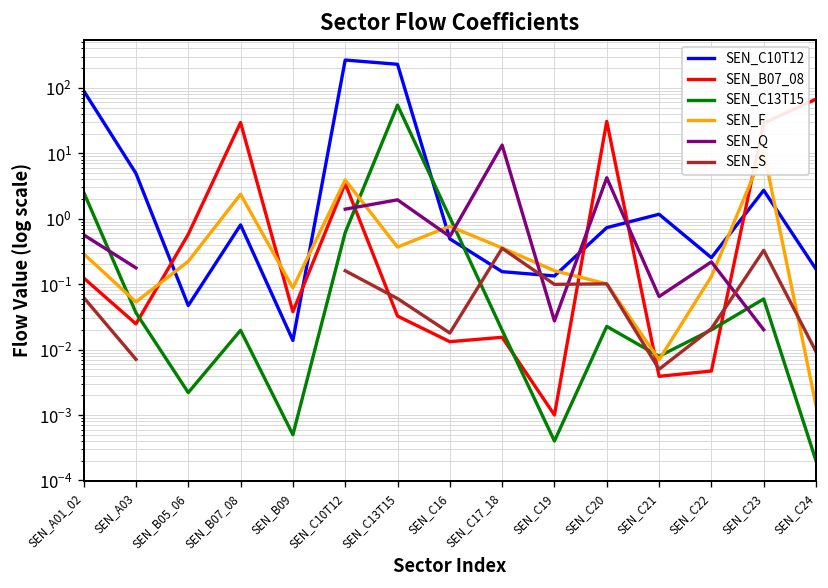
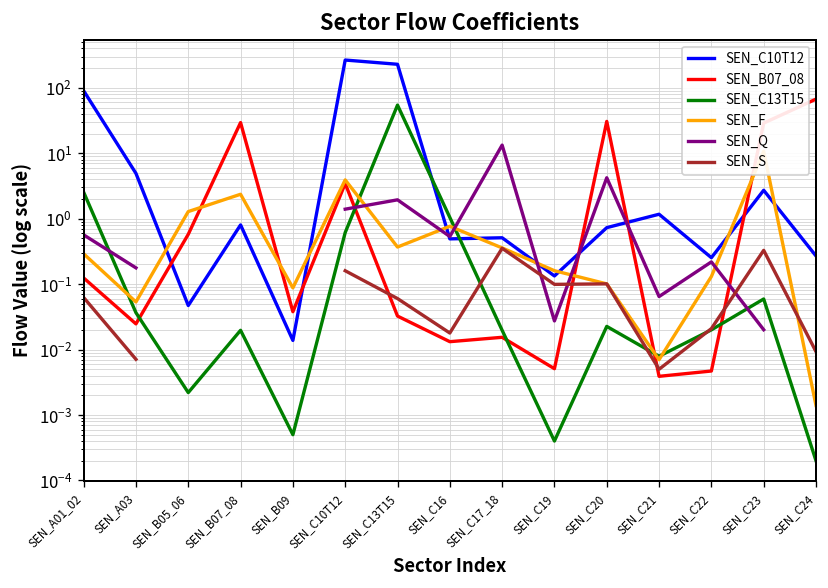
  {
    "SEN_C10T12": {
      "SEN_A01_02": 90,
      "SEN_A03": 5,
      "SEN_B05_06": 0.05,
      "SEN_B07_08": 0.8,
      "SEN_B09": 0.014,
      "SEN_C10T12": 300,
      "SEN_C13T15": 230,
-     "SEN_C17_18": 0.16,
+     "SEN_C17_18": 0.5,
      "SEN_C19": 0.13,
      "SEN_C20": 0.7,
      "SEN_C21": 1.2,
      "SEN_C22": 0.3,
      "SEN_C23": 3,
-     "SEN_C24": 0.17
+     "SEN_C24": 0.3
    },
    "SEN_B07_08": {
      "SEN_A01_02": 0.12,
      "SEN_A03": 0.02,
      "SEN_B05_06": 0.6,
      "SEN_B07_08": 30,
      "SEN_B09": 0.04,
      "SEN_C10T12": 3,
      "SEN_C13T15": 0.03,
      "SEN_C16": 0.013,
      "SEN_C17_18": 0.015,
-     "SEN_C19": 0.0010,
+     "SEN_C19": 0.005,
      "SEN_C20": 30,
      "SEN_C21": 0.004,
      "SEN_C22": 0.005,
      "SEN_C24": 70
    },
    "SEN_C13T15": {
      "SEN_A01_02": 3,
      "SEN_A03": 0.04,
      "SEN_B05_06": 0.0022,
      "SEN_B07_08": 0.020,
      "SEN_B09": 0.0005,
      "SEN_C10T12": 0.6,
      "SEN_C13T15": 50,
      "SEN_C16": 1.0,
      "SEN_C17_18": 0.020,
      "SEN_C19": 0.0004,
      "SEN_C20": 0.023,
      "SEN_C21": 0.008,
      "SEN_C23": 0.06,
      "SEN_C24": 0.0002
    },
    "SEN_F": {
      "SEN_A01_02": 0.3,
      "SEN_A03": 0.05,
-     "SEN_B05_06": 0.22,
+     "SEN_B05_06": 1.3,
      "SEN_B07_08": 2.4,
      "SEN_B09": 0.09,
      "SEN_C10T12": 4,
      "SEN_C13T15": 0.4,
      "SEN_C16": 0.8,
      "SEN_C19": 0.16,
      "SEN_C21": 0.007,
      "SEN_C22": 0.13,
      "SEN_C24": 0.0014
    },
    "SEN_Q": {
      "SEN_A01_02": 0.6,
      "SEN_A03": 0.18,
      "SEN_B07_08": 0.023,
      "SEN_C10T12": 1.4,
      "SEN_C13T15": 1.9,
      "SEN_C17_18": 13,
      "SEN_C19": 0.03,
      "SEN_C20": 4,
      "SEN_C21": 0.06,
      "SEN_C22": 0.22,
      "SEN_C23": 0.020
    },
    "SEN_S": {
      "SEN_A01_02": 0.06,
      "SEN_A03": 0.007,
      "SEN_B07_08": 0.08,
      "SEN_C10T12": 0.16,
      "SEN_C13T15": 0.06,
      "SEN_C16": 0.018,
      "SEN_C19": 0.10,
      "SEN_C21": 0.005,
      "SEN_C23": 0.3,
      "SEN_C24": 0.009
    }
  }
